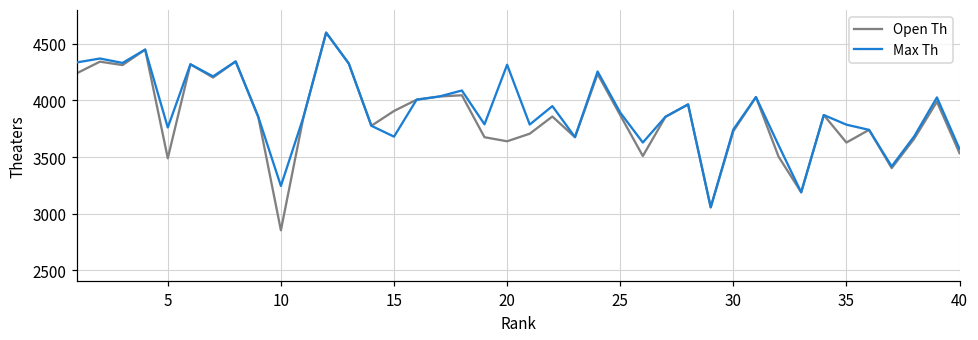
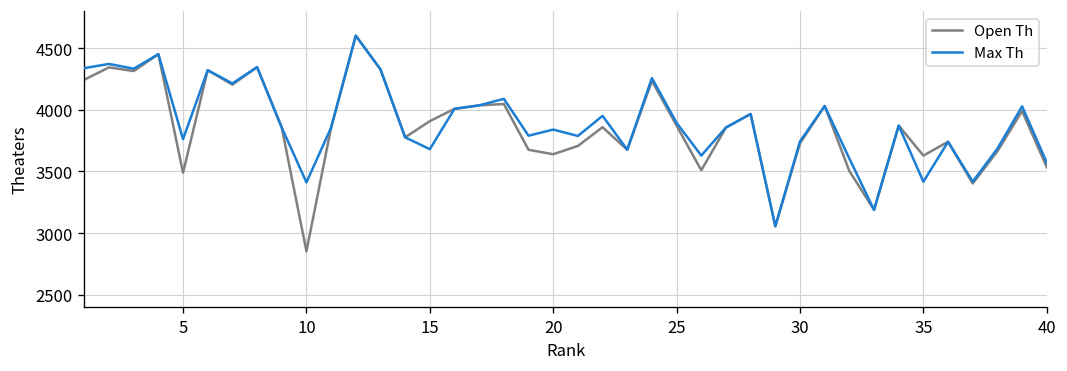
  {
    "Open Th": {
      "5": 3490,
      "10": 2850,
      "15": 3910,
      "20": 3640,
      "35": 3630,
      "40": 3530
    },
    "Max Th": {
      "5": 3760,
-     "10": 3240,
+     "10": 3410,
      "15": 3680,
-     "20": 4320,
-     "35": 3790,
+     "20": 3840,
+     "35": 3420,
      "40": 3570
    }
  }
